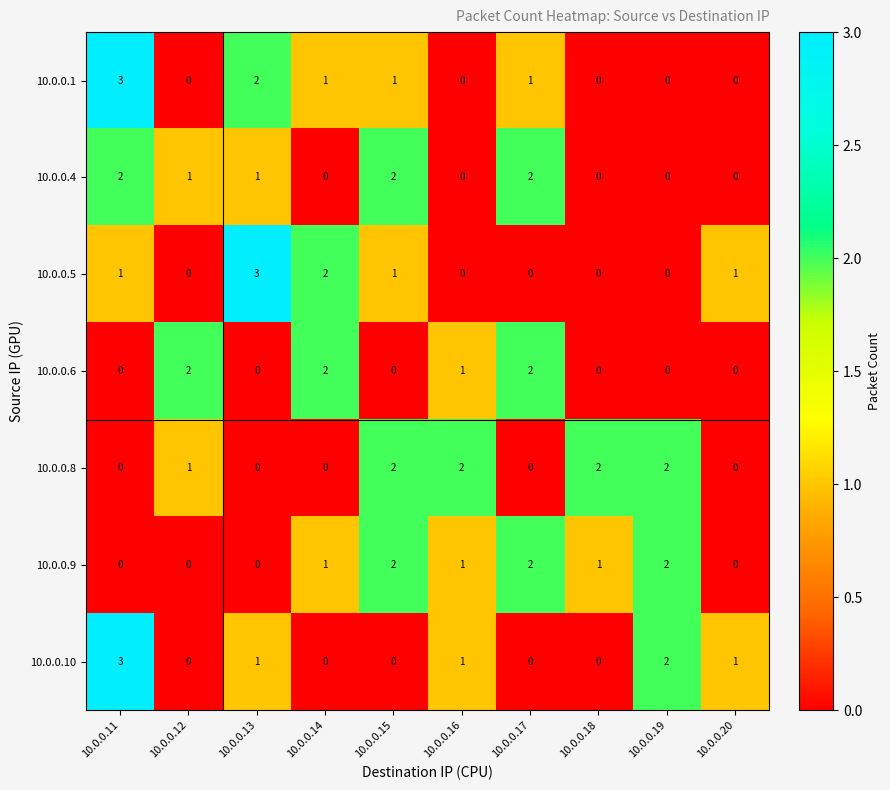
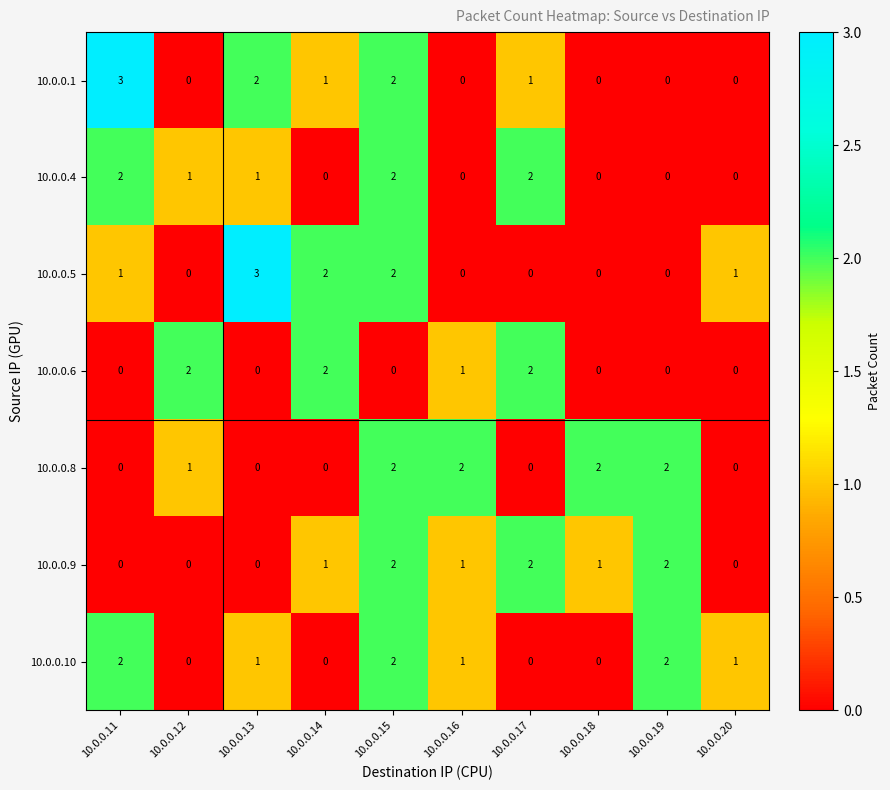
  {
    "10.0.0.1": {
      "10.0.0.11": 3,
      "10.0.0.12": 0,
      "10.0.0.13": 2,
      "10.0.0.14": 1,
-     "10.0.0.15": 1,
+     "10.0.0.15": 2,
      "10.0.0.16": 0,
      "10.0.0.17": 1,
      "10.0.0.18": 0,
      "10.0.0.19": 0,
      "10.0.0.20": 0
    },
    "10.0.0.4": {
      "10.0.0.11": 2,
      "10.0.0.12": 1,
      "10.0.0.13": 1,
      "10.0.0.14": 0,
      "10.0.0.15": 2,
      "10.0.0.16": 0,
      "10.0.0.17": 2,
      "10.0.0.18": 0,
      "10.0.0.19": 0,
      "10.0.0.20": 0
    },
    "10.0.0.5": {
      "10.0.0.11": 1,
      "10.0.0.12": 0,
      "10.0.0.13": 3,
      "10.0.0.14": 2,
-     "10.0.0.15": 1,
+     "10.0.0.15": 2,
      "10.0.0.16": 0,
      "10.0.0.17": 0,
      "10.0.0.18": 0,
      "10.0.0.19": 0,
      "10.0.0.20": 1
    },
    "10.0.0.6": {
      "10.0.0.11": 0,
      "10.0.0.12": 2,
      "10.0.0.13": 0,
      "10.0.0.14": 2,
      "10.0.0.15": 0,
      "10.0.0.16": 1,
      "10.0.0.17": 2,
      "10.0.0.18": 0,
      "10.0.0.19": 0,
      "10.0.0.20": 0
    },
    "10.0.0.8": {
      "10.0.0.11": 0,
      "10.0.0.12": 1,
      "10.0.0.13": 0,
      "10.0.0.14": 0,
      "10.0.0.15": 2,
      "10.0.0.16": 2,
      "10.0.0.17": 0,
      "10.0.0.18": 2,
      "10.0.0.19": 2,
      "10.0.0.20": 0
    },
    "10.0.0.9": {
      "10.0.0.11": 0,
      "10.0.0.12": 0,
      "10.0.0.13": 0,
      "10.0.0.14": 1,
      "10.0.0.15": 2,
      "10.0.0.16": 1,
      "10.0.0.17": 2,
      "10.0.0.18": 1,
      "10.0.0.19": 2,
      "10.0.0.20": 0
    },
    "10.0.0.10": {
-     "10.0.0.11": 3,
+     "10.0.0.11": 2,
      "10.0.0.12": 0,
      "10.0.0.13": 1,
      "10.0.0.14": 0,
-     "10.0.0.15": 0,
+     "10.0.0.15": 2,
      "10.0.0.16": 1,
      "10.0.0.17": 0,
      "10.0.0.18": 0,
      "10.0.0.19": 2,
      "10.0.0.20": 1
    }
  }
